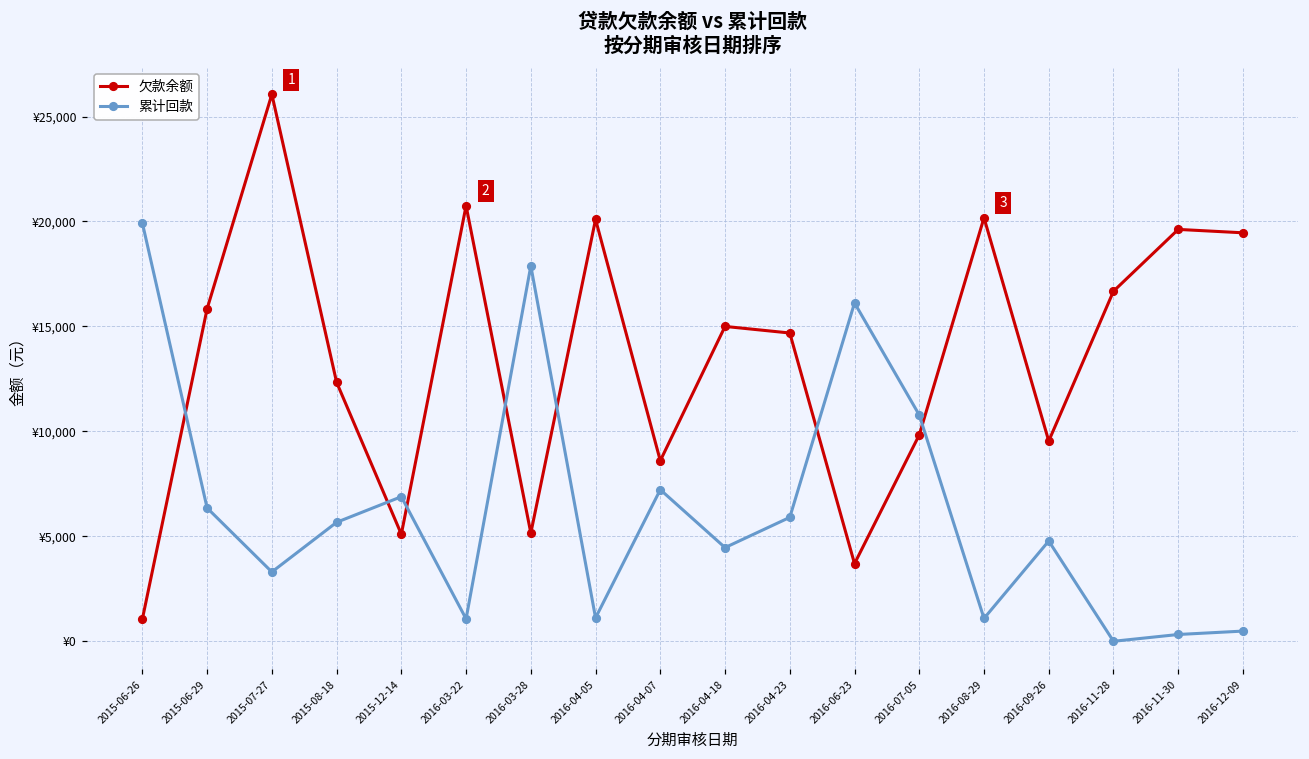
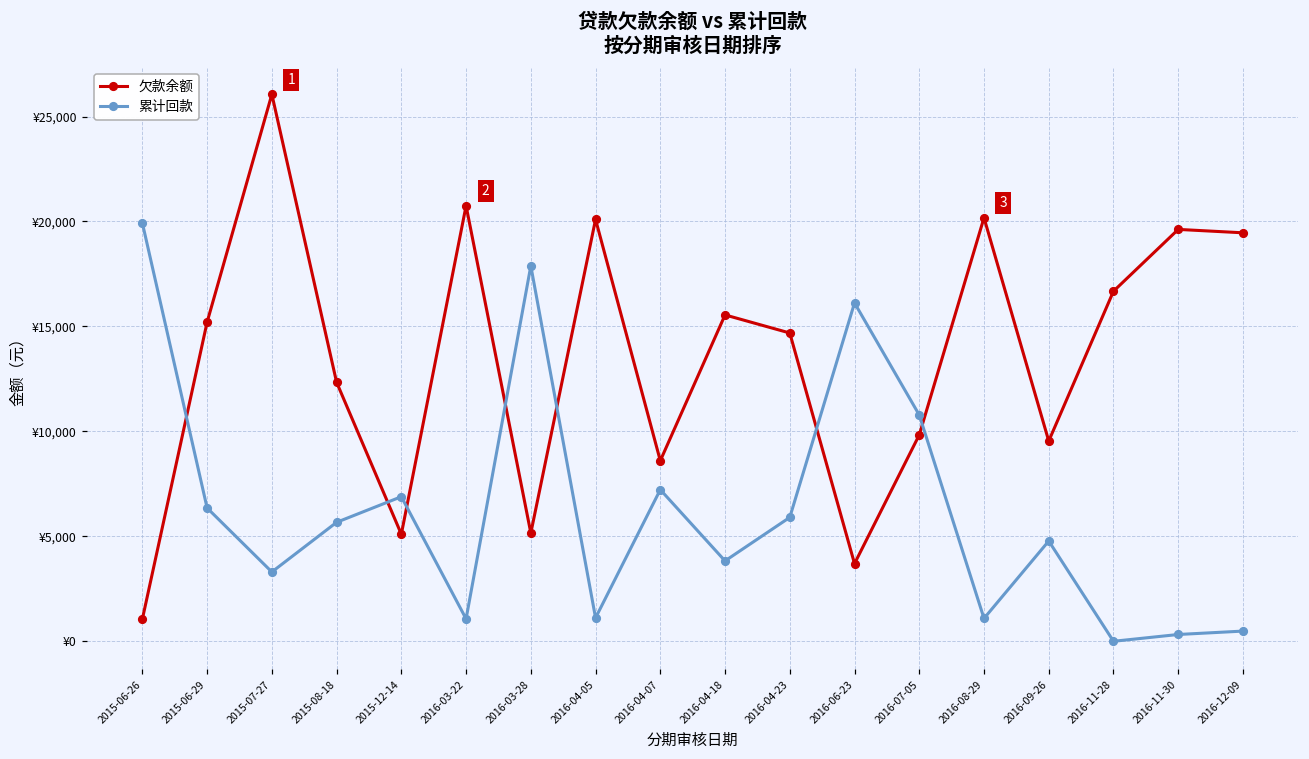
  {
    "欠款余额": {
      "2015-06-26": "¥1,100",
-     "2015-06-29": "¥15,800",
+     "2015-06-29": "¥15,200",
      "2015-08-18": "¥12,300",
      "2015-12-14": "¥5,100",
      "2016-03-28": "¥5,200",
      "2016-04-05": "¥20,100",
      "2016-04-07": "¥8,600",
-     "2016-04-18": "¥15,000",
+     "2016-04-18": "¥15,500",
      "2016-04-23": "¥14,700",
      "2016-06-23": "¥3,700",
      "2016-07-05": "¥9,800",
      "2016-09-26": "¥9,500",
      "2016-11-28": "¥16,700",
      "2016-11-30": "¥19,600",
      "2016-12-09": "¥19,500"
    },
    "累计回款": {
      "2015-06-26": "¥19,900",
      "2015-06-29": "¥6,400",
      "2015-07-27": "¥3,300",
      "2015-08-18": "¥5,700",
      "2015-12-14": "¥6,900",
      "2016-03-22": "¥1,100",
      "2016-03-28": "¥17,900",
      "2016-04-05": "¥1,100",
      "2016-04-07": "¥7,200",
-     "2016-04-18": "¥4,500",
+     "2016-04-18": "¥3,800",
      "2016-04-23": "¥5,900",
      "2016-06-23": "¥16,100",
      "2016-07-05": "¥10,800",
      "2016-08-29": "¥1,100",
      "2016-09-26": "¥4,800",
      "2016-11-28": "¥0",
      "2016-11-30": "¥300",
      "2016-12-09": "¥500"
    }
  }
